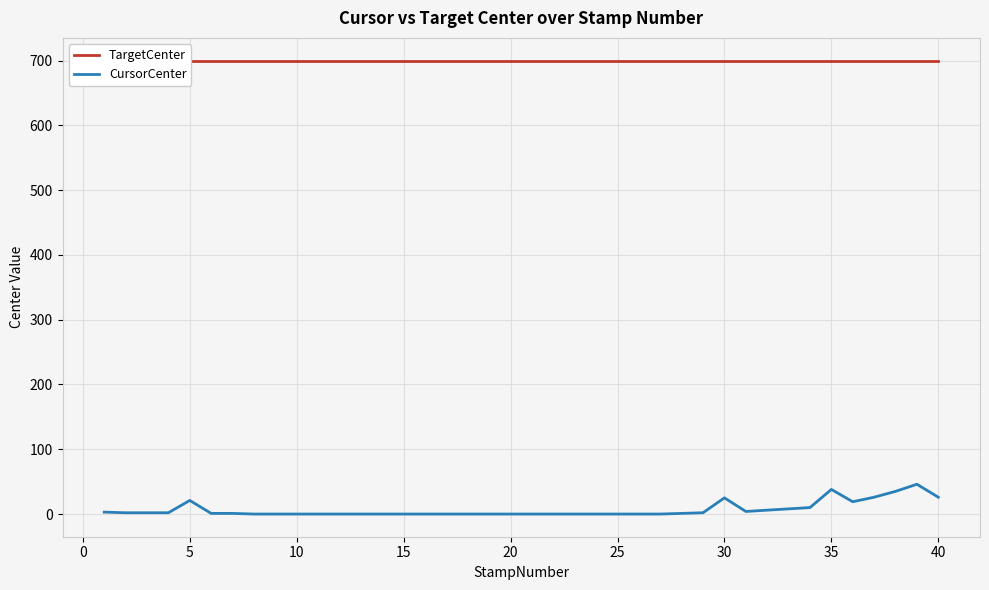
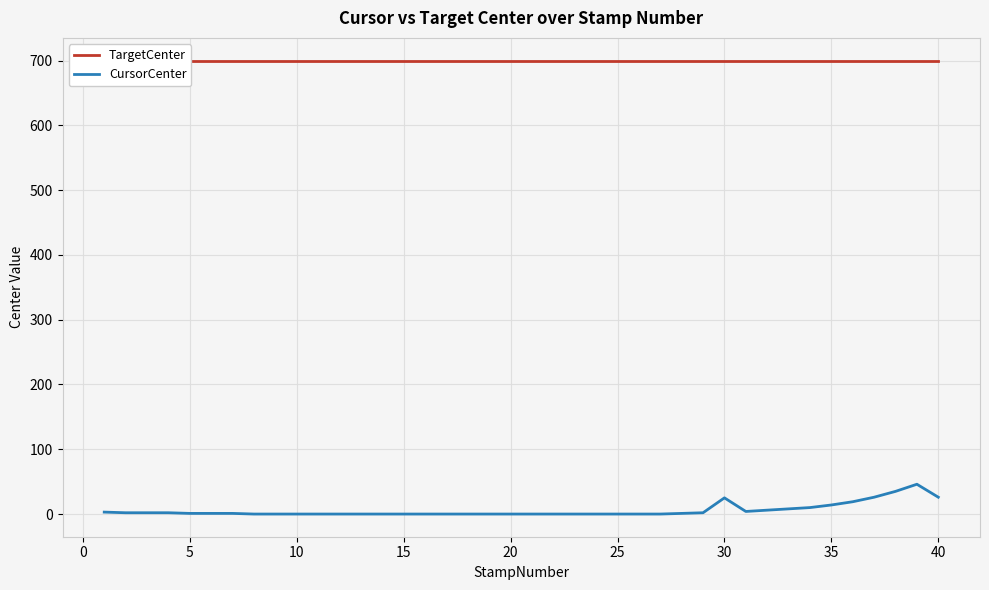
  {
    "TargetCenter": {
      "10": 700,
      "15": 700,
      "20": 700,
      "25": 700,
      "30": 700,
      "35": 700,
      "40": 700
    },
    "CursorCenter": {
-     "5": 20,
+     "5": 0,
      "10": 0,
      "15": 0,
      "20": 0,
      "25": 0,
      "30": 30,
-     "35": 40,
+     "35": 10,
      "40": 30
    }
  }
